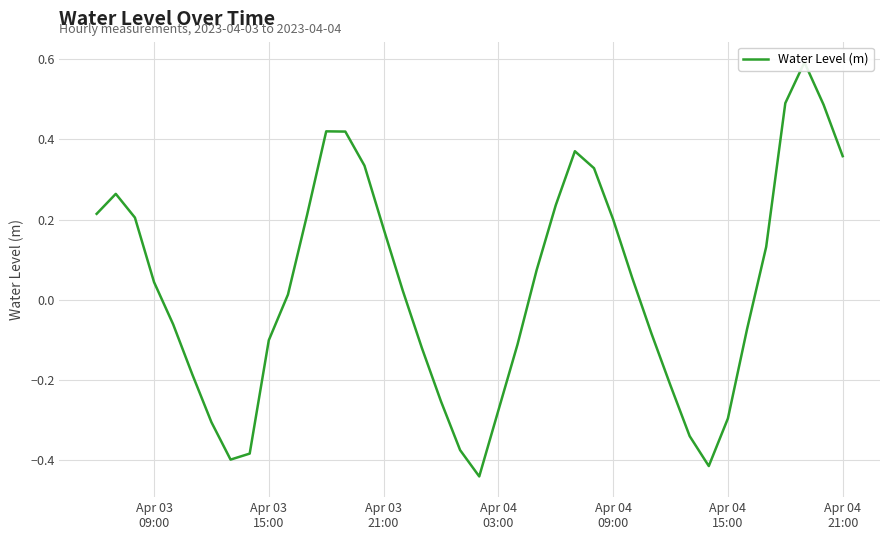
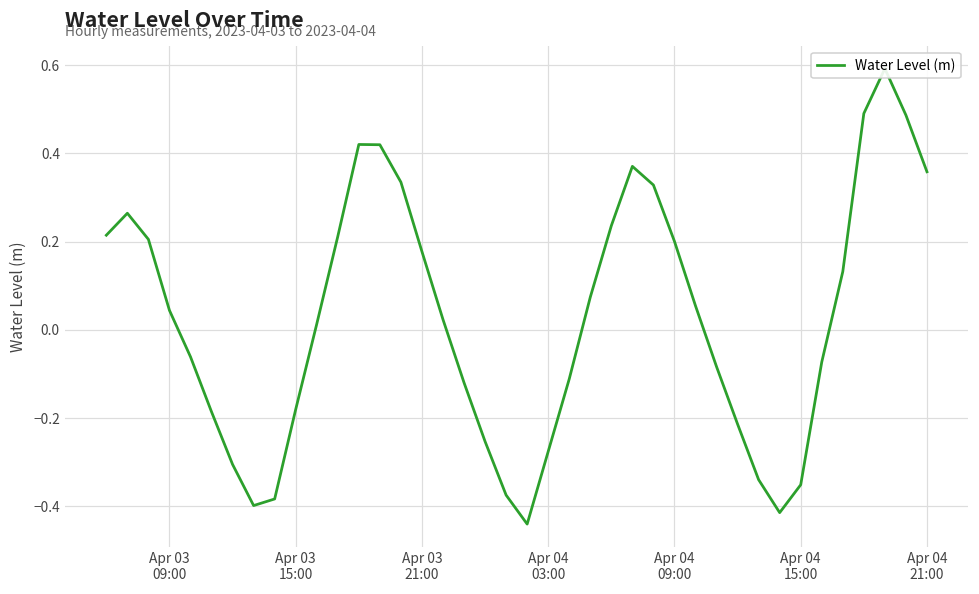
  {
    "Apr 03 09:00": 0.04,
-   "Apr 03 15:00": -0.10,
+   "Apr 03 15:00": -0.18,
    "Apr 03 21:00": 0.18,
    "Apr 04 03:00": -0.28,
    "Apr 04 09:00": 0.20,
-   "Apr 04 15:00": -0.30,
+   "Apr 04 15:00": -0.35,
    "Apr 04 21:00": 0.36
  }
